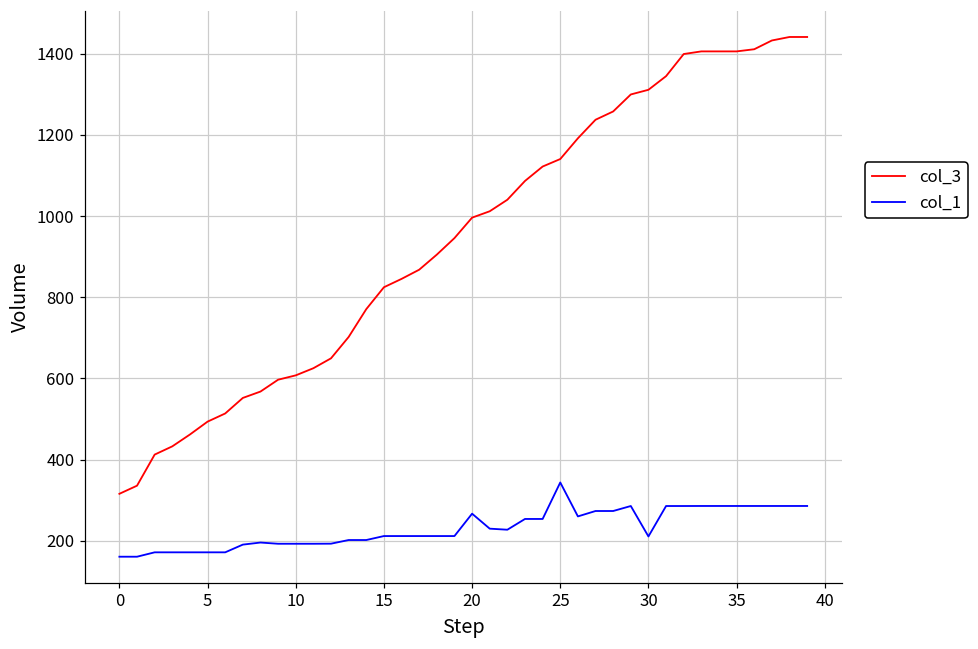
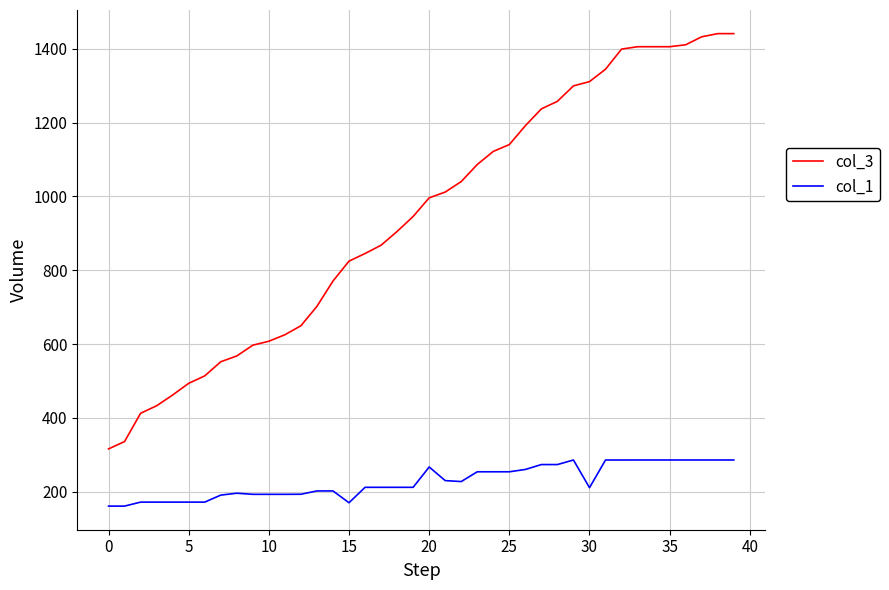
  {
    "col_3": {
      "0": 320,
      "5": 490,
      "10": 610,
      "15": 820,
      "20": 1000,
      "25": 1140,
      "30": 1310,
      "35": 1410
    },
    "col_1": {
      "0": 160,
      "5": 170,
      "10": 190,
-     "15": 210,
+     "15": 170,
      "20": 270,
-     "25": 340,
+     "25": 250,
      "30": 210,
      "35": 290
    }
  }
